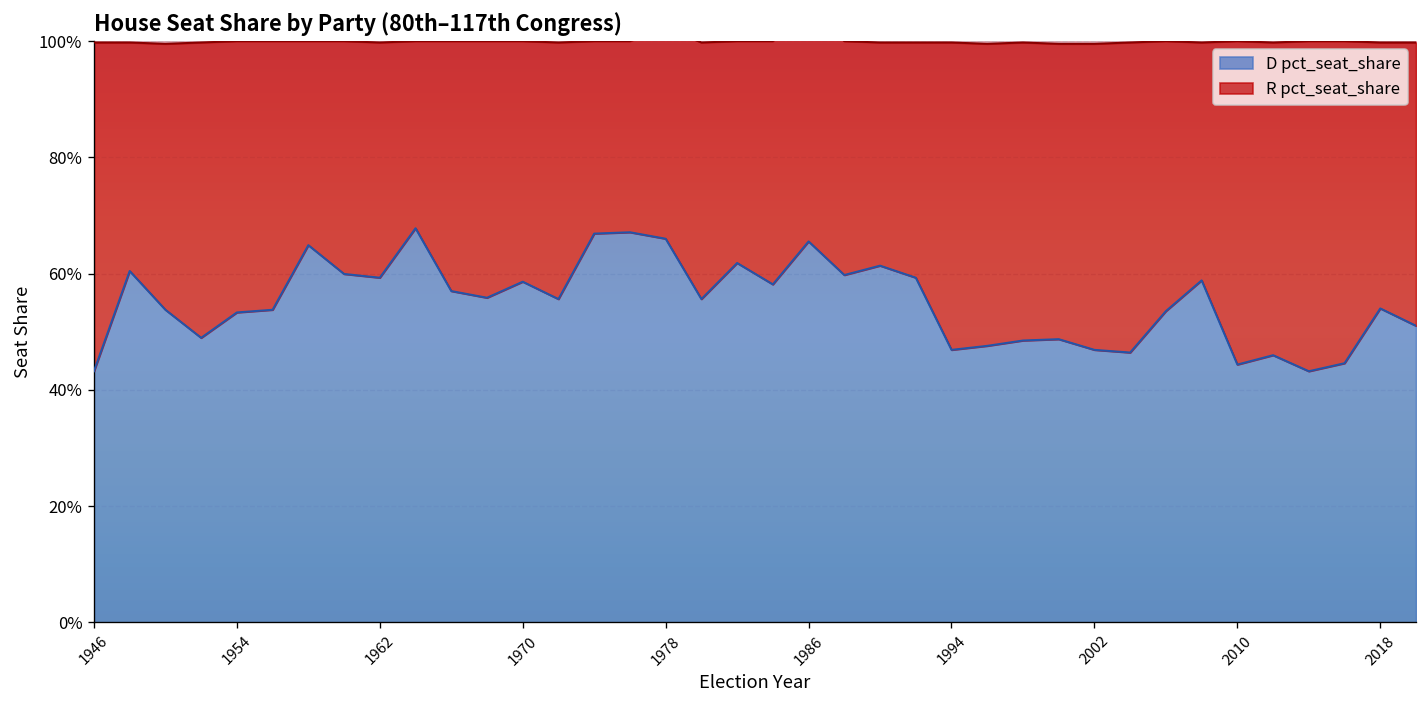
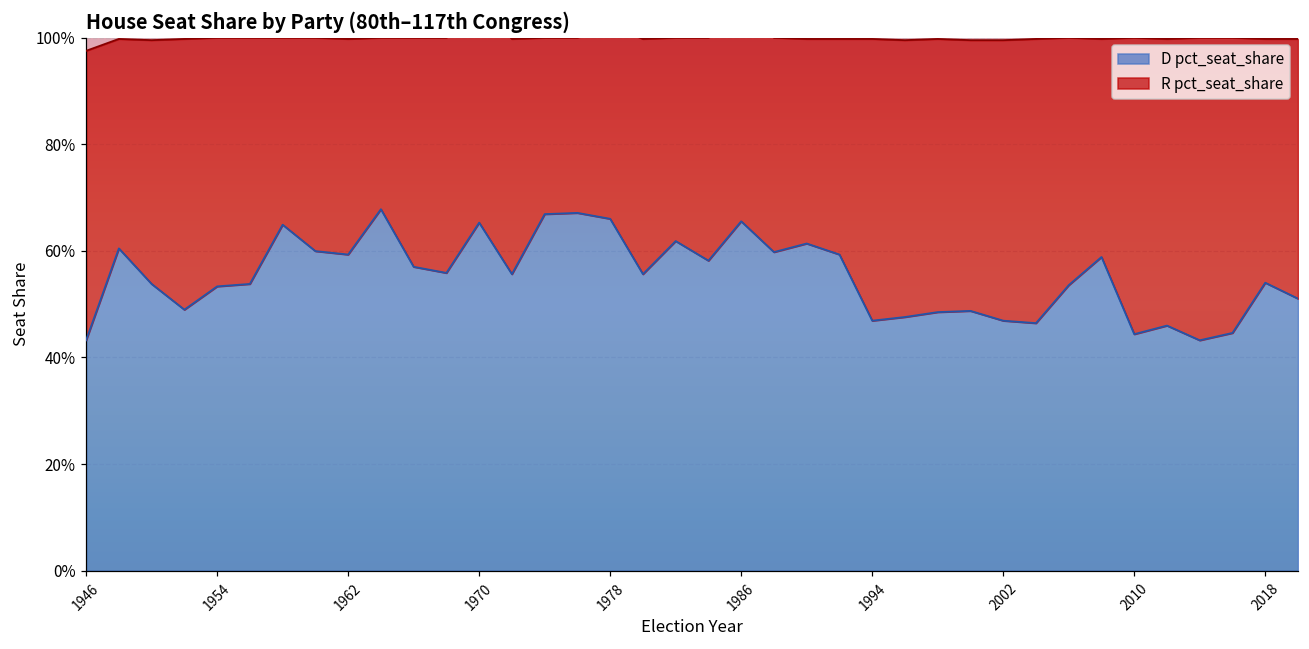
  {
    "D pct_seat_share": {
      "1946": "43%",
      "1954": "53%",
      "1962": "59%",
-     "1970": "59%",
+     "1970": "65%",
      "1978": "66%",
      "1986": "66%",
      "1994": "47%",
      "2002": "47%",
      "2010": "44%",
      "2018": "54%"
    },
    "R pct_seat_share": {
-     "1946": "57%",
+     "1946": "54%",
      "1954": "47%",
      "1962": "40%",
      "1994": "53%",
      "2002": "53%",
      "2010": "56%",
      "2018": "46%"
    }
  }
